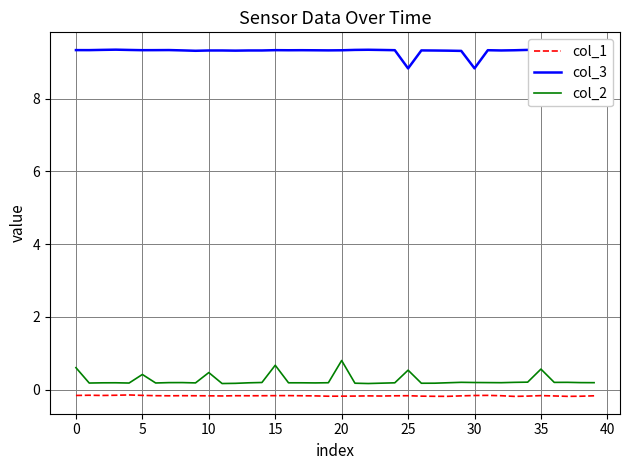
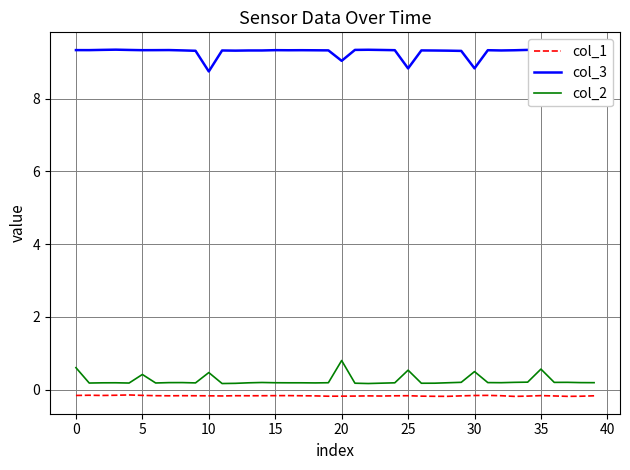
  {
    "col_1": {
      "0": -0.2,
      "5": -0.2,
      "10": -0.2,
      "15": -0.2,
      "20": -0.2,
      "25": -0.2,
      "30": -0.2,
      "35": -0.2
    },
    "col_3": {
      "0": 9.3,
      "5": 9.3,
-     "10": 9.3,
+     "10": 8.7,
      "15": 9.3,
-     "20": 9.3,
+     "20": 9.0,
      "25": 8.8,
      "30": 8.8
    },
    "col_2": {
      "0": 0.6,
      "5": 0.4,
      "10": 0.5,
-     "15": 0.7,
+     "15": 0.2,
      "20": 0.8,
      "25": 0.5,
-     "30": 0.2,
+     "30": 0.5,
      "35": 0.6
    }
  }
